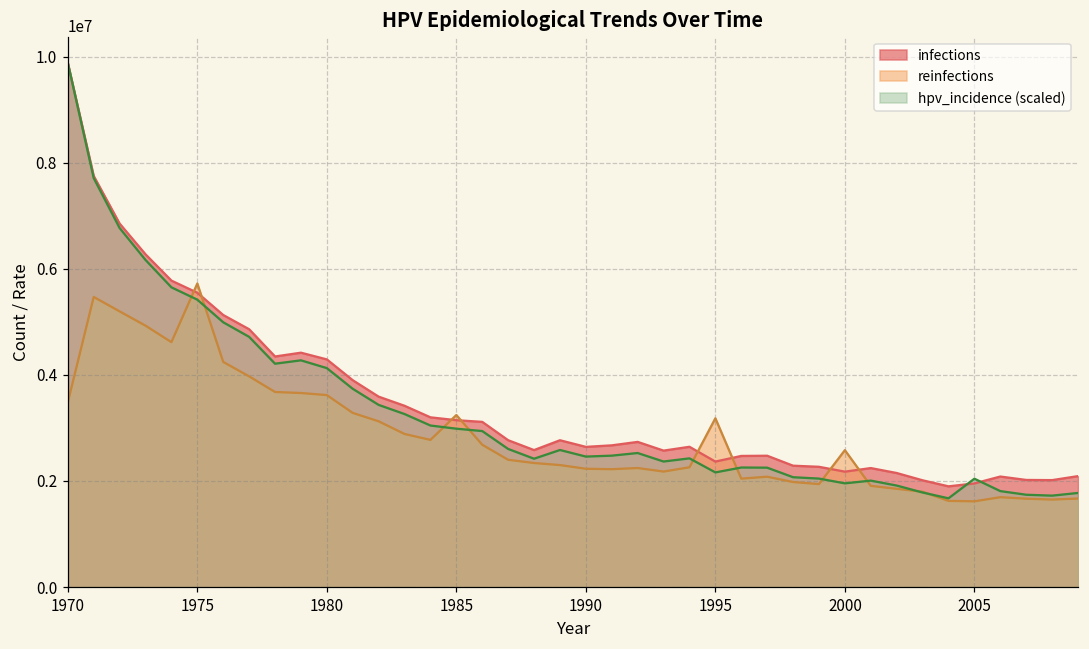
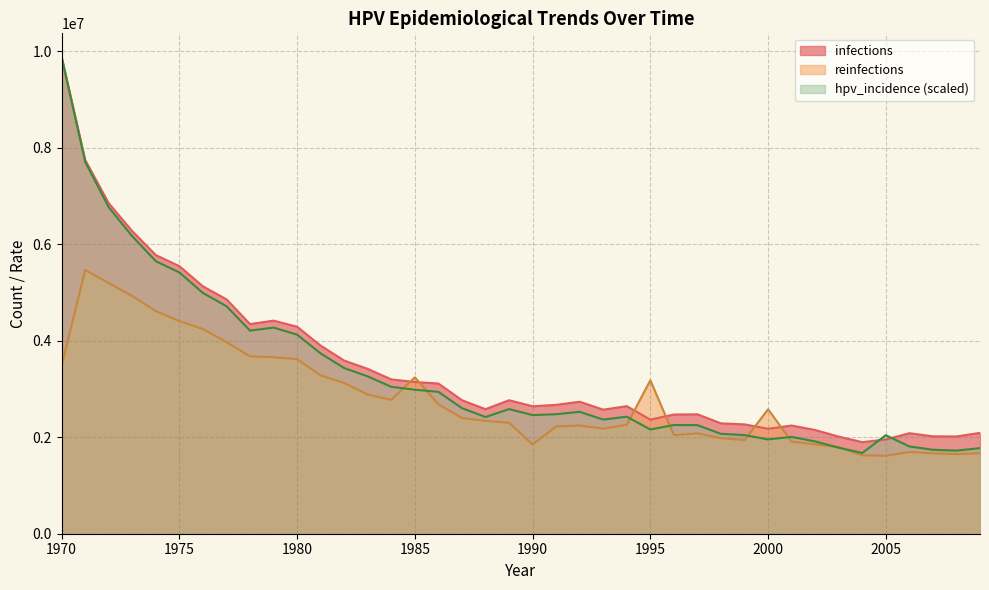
  {
    "infections": {
      "1975": 5500000,
      "1980": 4300000,
      "1985": 3100000,
      "1990": 2600000,
      "1995": 2400000,
      "2000": 2200000,
      "2005": 2000000
    },
    "reinfections": {
      "1970": 3500000,
-     "1975": 5700000,
+     "1975": 4400000,
      "1980": 3600000,
      "1985": 3200000,
-     "1990": 2200000,
+     "1990": 1900000,
      "1995": 3200000,
      "2000": 2600000,
      "2005": 1600000
    },
    "hpv_incidence (scaled)": {
      "1975": 5400000,
      "1980": 4100000,
      "1985": 3000000,
      "1990": 2500000,
      "1995": 2200000,
      "2000": 2000000,
      "2005": 2000000
    }
  }
